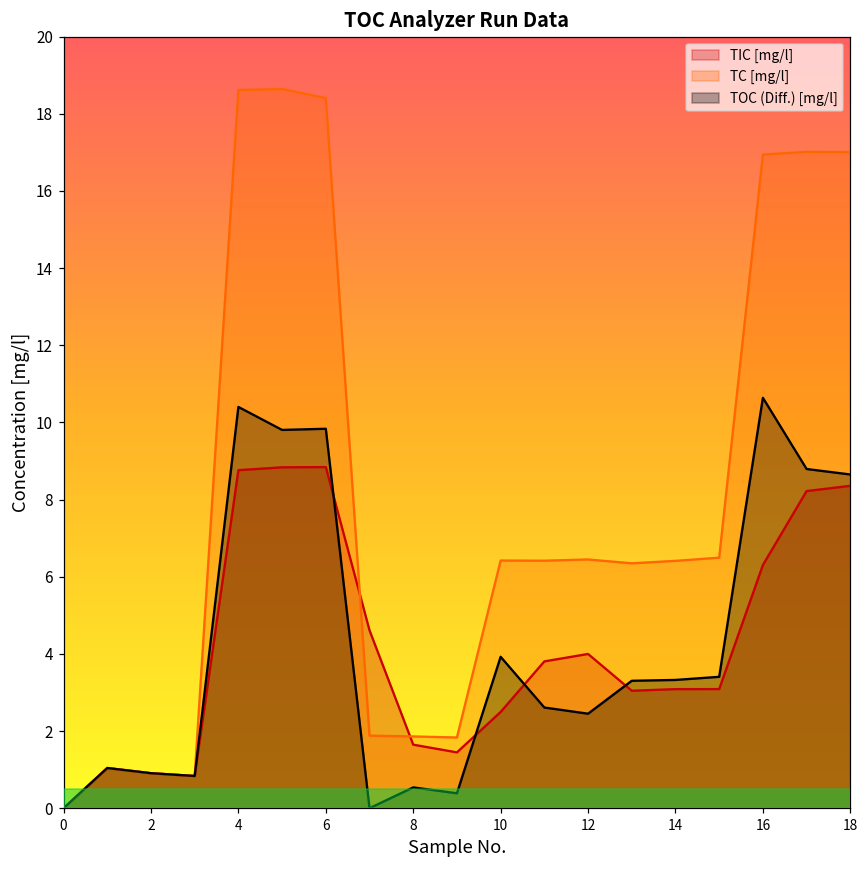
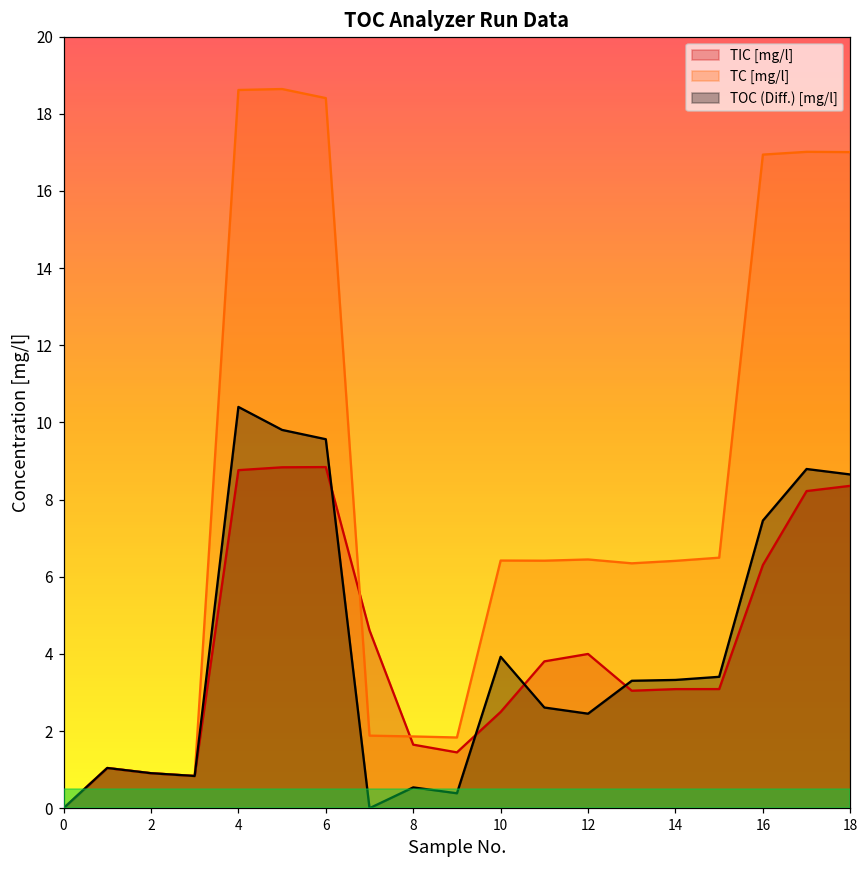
  {
    "TOC (Diff.) [mg/l]": {
      "4": 10.4,
-     "6": 9.8,
+     "6": 9.6,
      "8": 0.5,
      "10": 3.9,
      "12": 2.5,
      "14": 3.3,
-     "16": 10.6,
+     "16": 7.5,
      "18": 8.7
    }
  }
